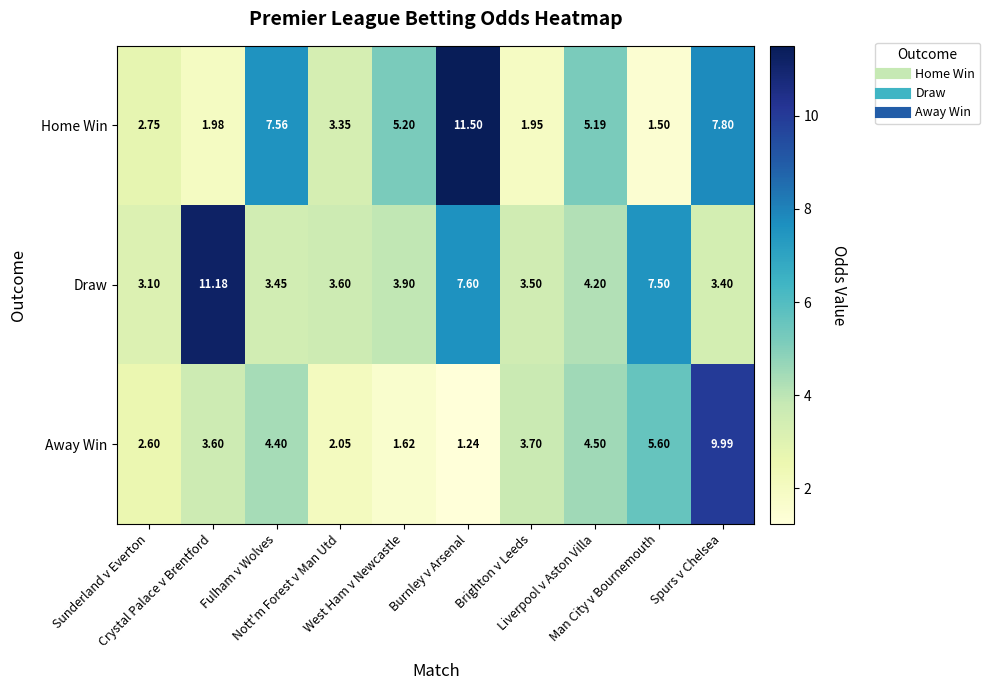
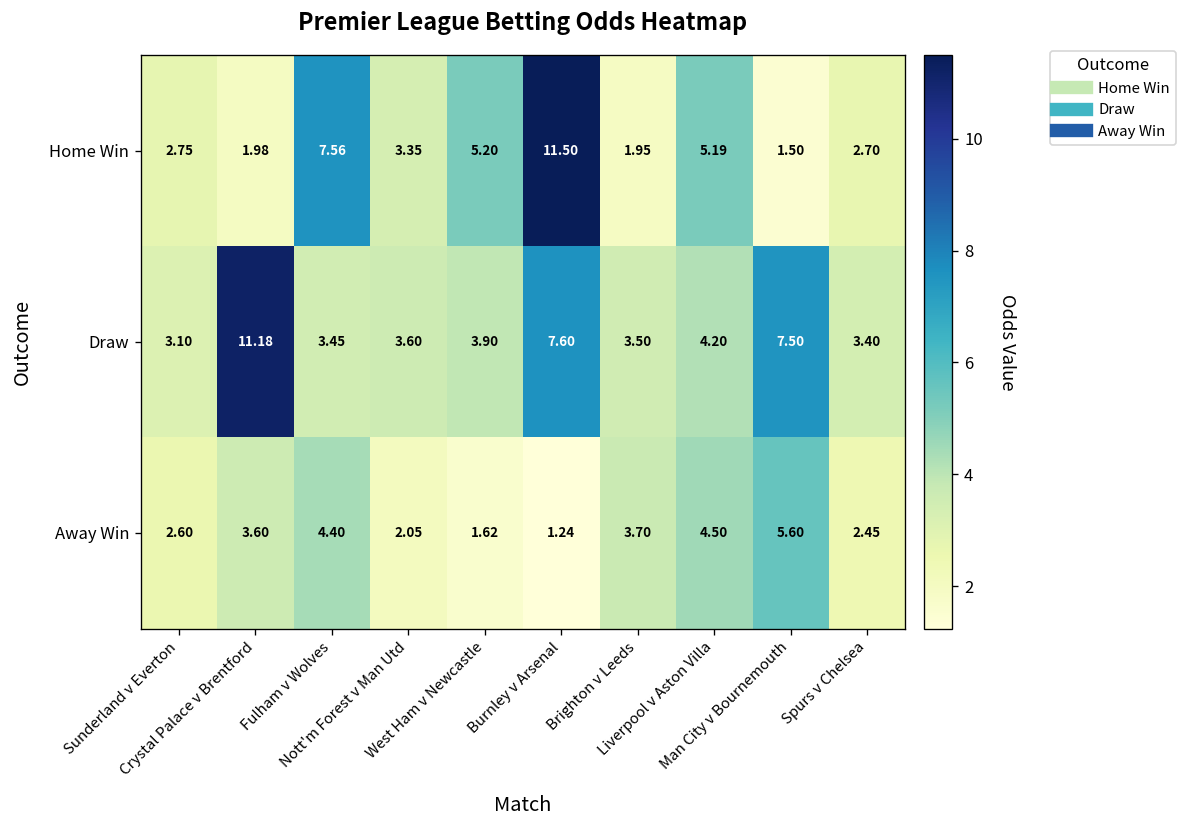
  {
    "Home Win": {
      "Sunderland v Everton": 2.75,
      "Crystal Palace v Brentford": 1.98,
      "Fulham v Wolves": 7.56,
      "Nott'm Forest v Man Utd": 3.35,
      "West Ham v Newcastle": 5.20,
      "Burnley v Arsenal": 11.50,
      "Brighton v Leeds": 1.95,
      "Liverpool v Aston Villa": 5.19,
      "Man City v Bournemouth": 1.50,
-     "Spurs v Chelsea": 7.80
+     "Spurs v Chelsea": 2.70
    },
    "Draw": {
      "Sunderland v Everton": 3.10,
      "Crystal Palace v Brentford": 11.18,
      "Fulham v Wolves": 3.45,
      "Nott'm Forest v Man Utd": 3.60,
      "West Ham v Newcastle": 3.90,
      "Burnley v Arsenal": 7.60,
      "Brighton v Leeds": 3.50,
      "Liverpool v Aston Villa": 4.20,
      "Man City v Bournemouth": 7.50,
      "Spurs v Chelsea": 3.40
    },
    "Away Win": {
      "Sunderland v Everton": 2.60,
      "Crystal Palace v Brentford": 3.60,
      "Fulham v Wolves": 4.40,
      "Nott'm Forest v Man Utd": 2.05,
      "West Ham v Newcastle": 1.62,
      "Burnley v Arsenal": 1.24,
      "Brighton v Leeds": 3.70,
      "Liverpool v Aston Villa": 4.50,
      "Man City v Bournemouth": 5.60,
-     "Spurs v Chelsea": 9.99
+     "Spurs v Chelsea": 2.45
    }
  }
